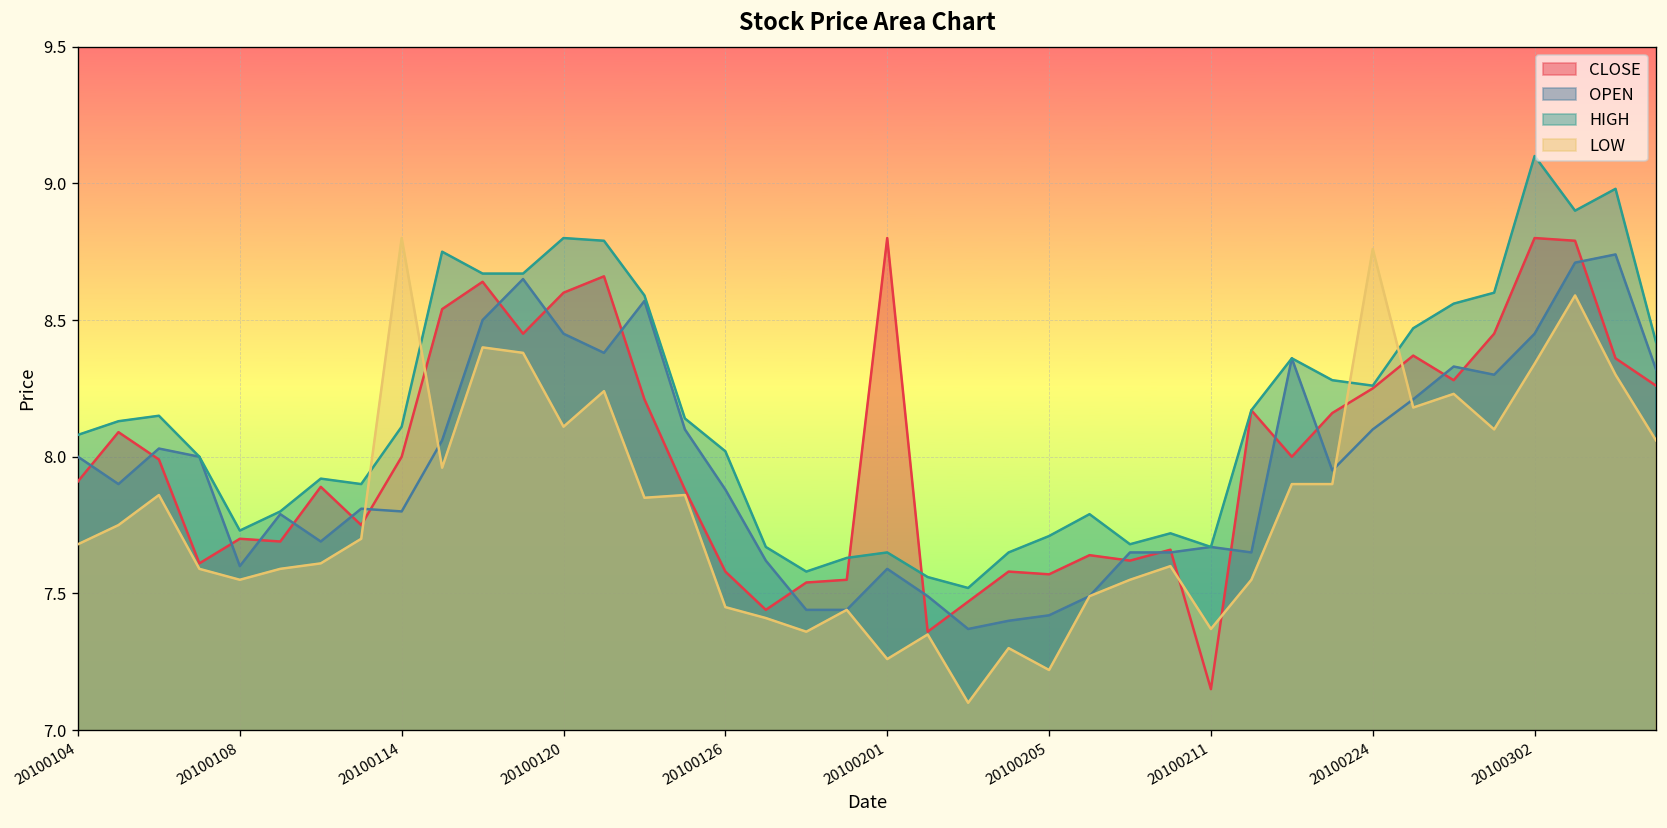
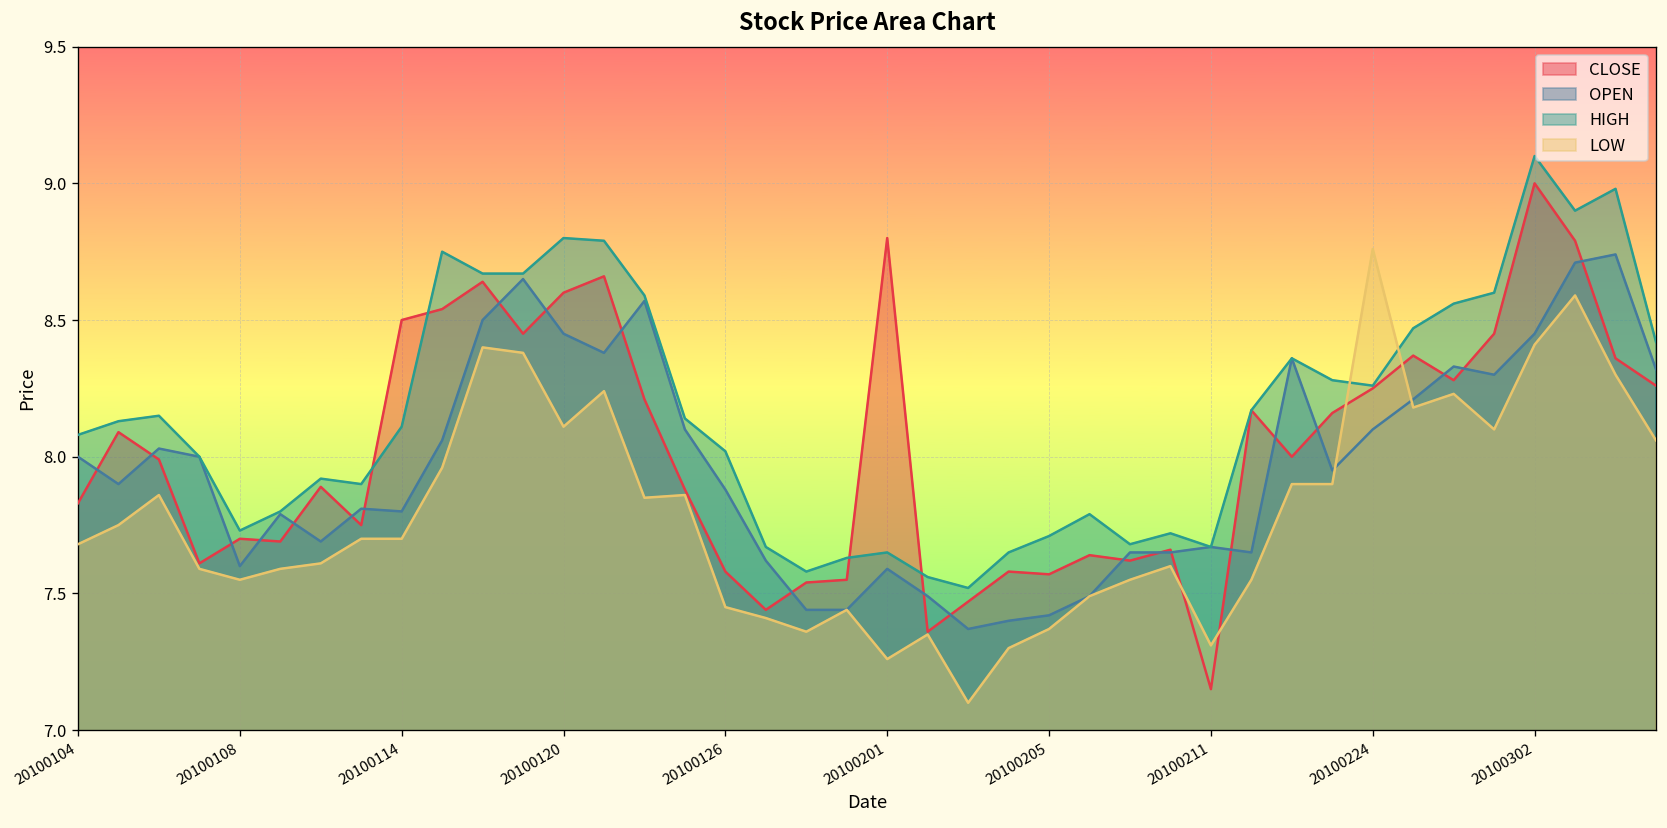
  {
    "CLOSE": {
-     "20100104": 7.91,
+     "20100104": 7.83,
      "20100108": 7.70,
-     "20100114": 8.0,
+     "20100114": 8.5,
      "20100120": 8.60,
      "20100126": 7.58,
      "20100201": 8.80,
      "20100205": 7.57,
      "20100211": 7.15,
-     "20100302": 8.8
+     "20100302": 9.0
    },
    "LOW": {
      "20100104": 7.68,
      "20100108": 7.55,
-     "20100114": 8.8,
+     "20100114": 7.7,
      "20100120": 8.11,
      "20100126": 7.45,
      "20100201": 7.26,
-     "20100205": 7.22,
-     "20100211": 7.37,
+     "20100205": 7.37,
+     "20100211": 7.31,
      "20100224": 8.76,
-     "20100302": 8.34
+     "20100302": 8.41
    }
  }
